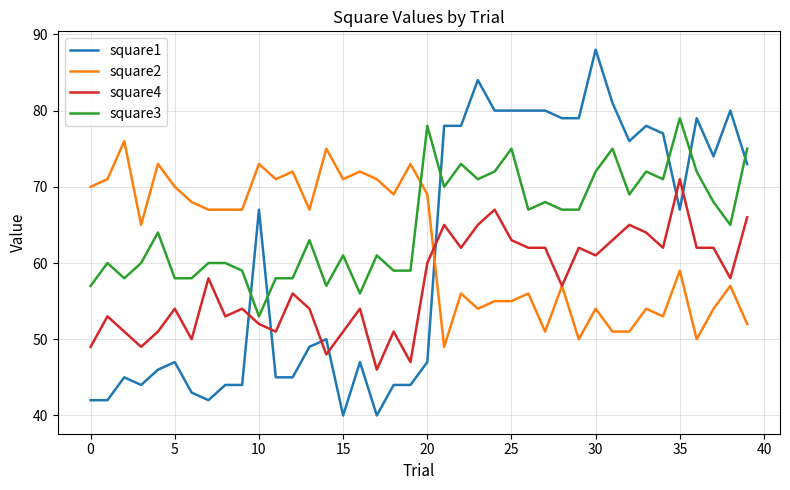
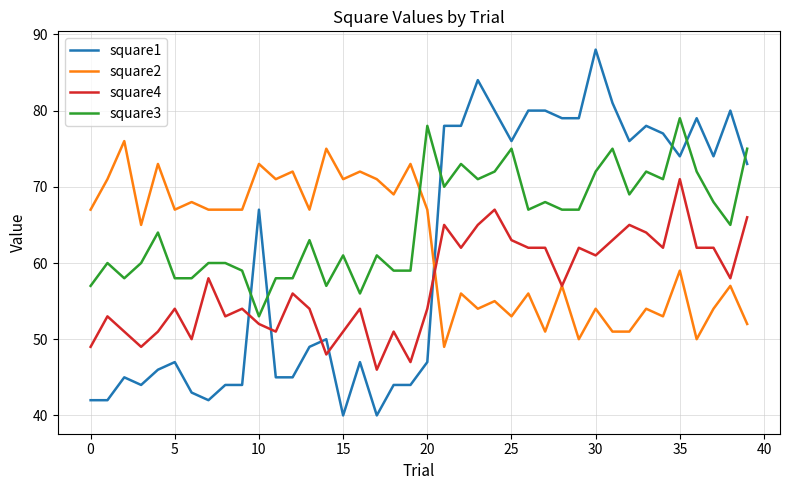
  {
    "square1": {
      "0": 42,
      "5": 47,
      "10": 67,
      "15": 40,
      "20": 47,
-     "25": 80,
+     "25": 76,
      "30": 88,
-     "35": 67
+     "35": 74
    },
    "square2": {
-     "0": 70,
-     "5": 70,
+     "0": 67,
+     "5": 67,
      "10": 73,
      "15": 71,
-     "20": 69,
-     "25": 55,
+     "20": 67,
+     "25": 53,
      "30": 54,
      "35": 59
    },
    "square4": {
      "0": 49,
      "5": 54,
      "10": 52,
      "15": 51,
-     "20": 60,
+     "20": 54,
      "25": 63,
      "30": 61,
      "35": 71
    },
    "square3": {
      "0": 57,
      "5": 58,
      "10": 53,
      "15": 61,
      "20": 78,
      "25": 75,
      "30": 72,
      "35": 79
    }
  }
